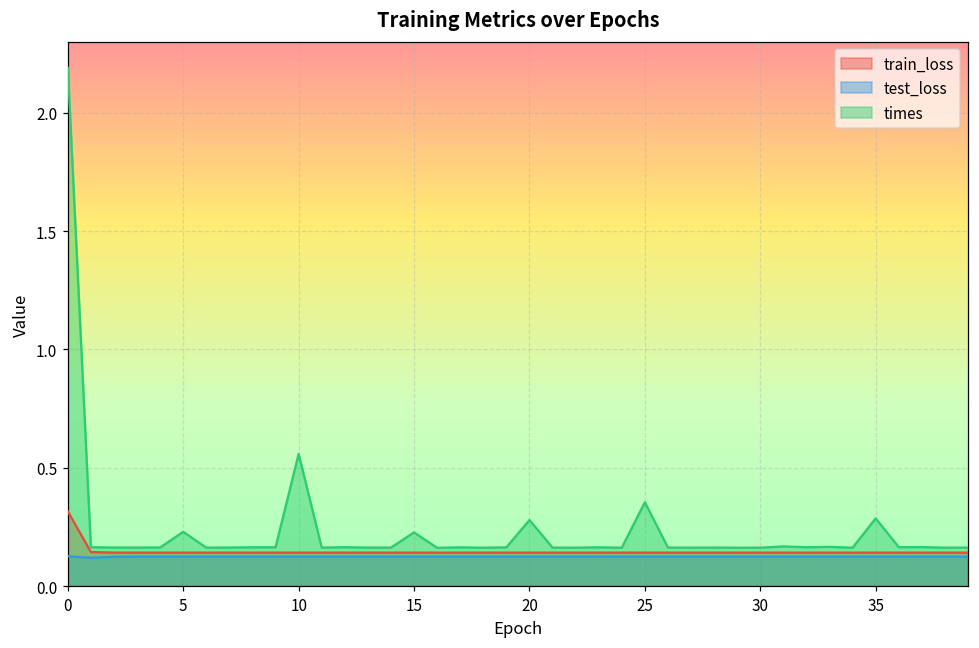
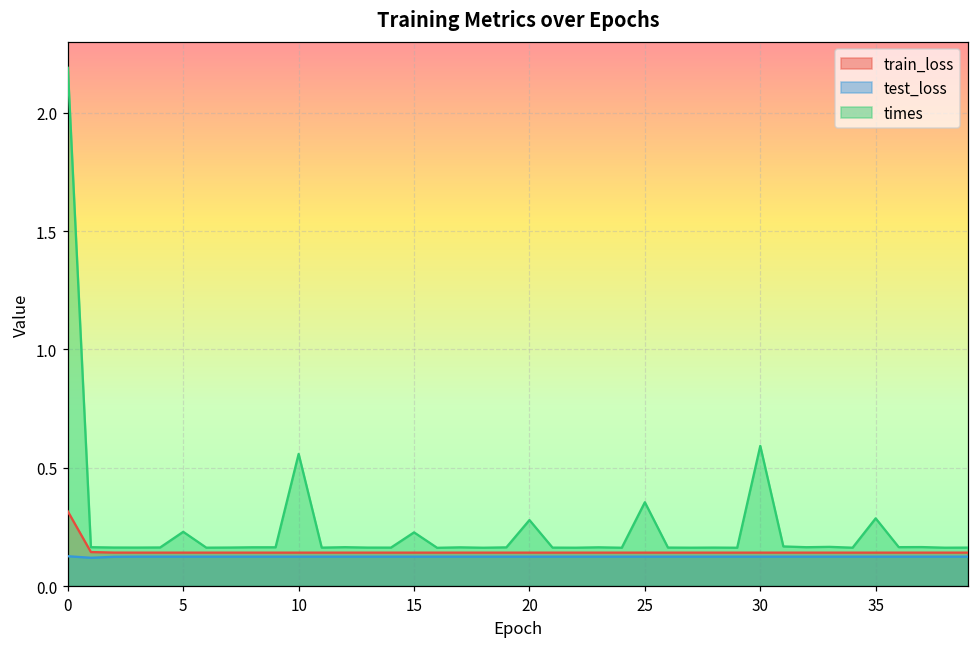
  {
    "train_loss": {
      "0": 0.32,
      "5": 0.14,
      "10": 0.14,
      "15": 0.14,
      "20": 0.14,
      "25": 0.14,
      "30": 0.14,
      "35": 0.14
    },
    "test_loss": {
      "0": 0.13,
      "5": 0.12,
      "10": 0.12,
      "15": 0.12,
      "20": 0.12,
      "25": 0.12,
      "30": 0.12,
      "35": 0.12
    },
    "times": {
      "0": 2.19,
      "5": 0.23,
      "10": 0.56,
      "15": 0.23,
      "20": 0.28,
      "25": 0.35,
-     "30": 0.16,
+     "30": 0.59,
      "35": 0.29
    }
  }
